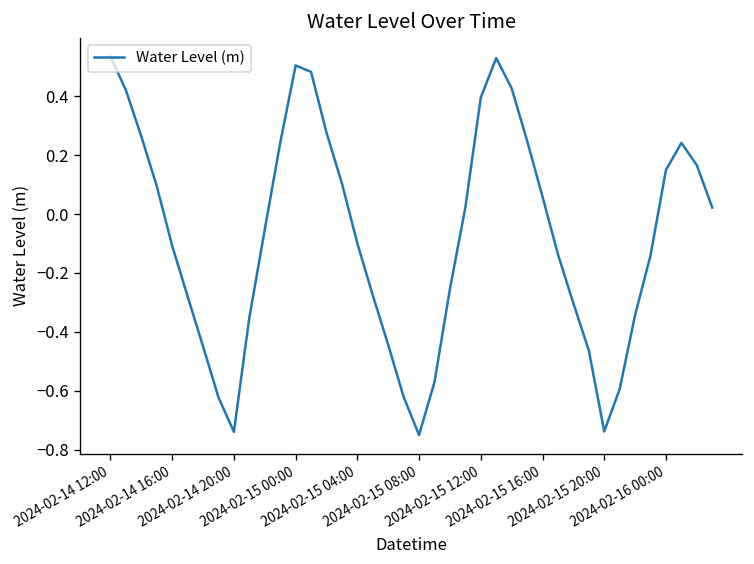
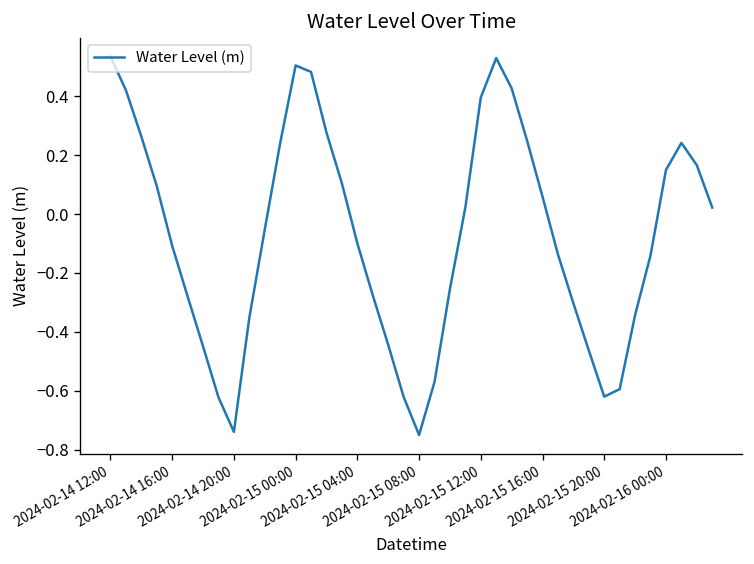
  {
    "2024-02-14 16:00": -0.11,
    "2024-02-14 20:00": -0.74,
    "2024-02-15 00:00": 0.50,
    "2024-02-15 04:00": -0.10,
    "2024-02-15 08:00": -0.75,
    "2024-02-15 12:00": 0.40,
    "2024-02-15 16:00": 0.06,
-   "2024-02-15 20:00": -0.74,
+   "2024-02-15 20:00": -0.62,
    "2024-02-16 00:00": 0.15
  }
